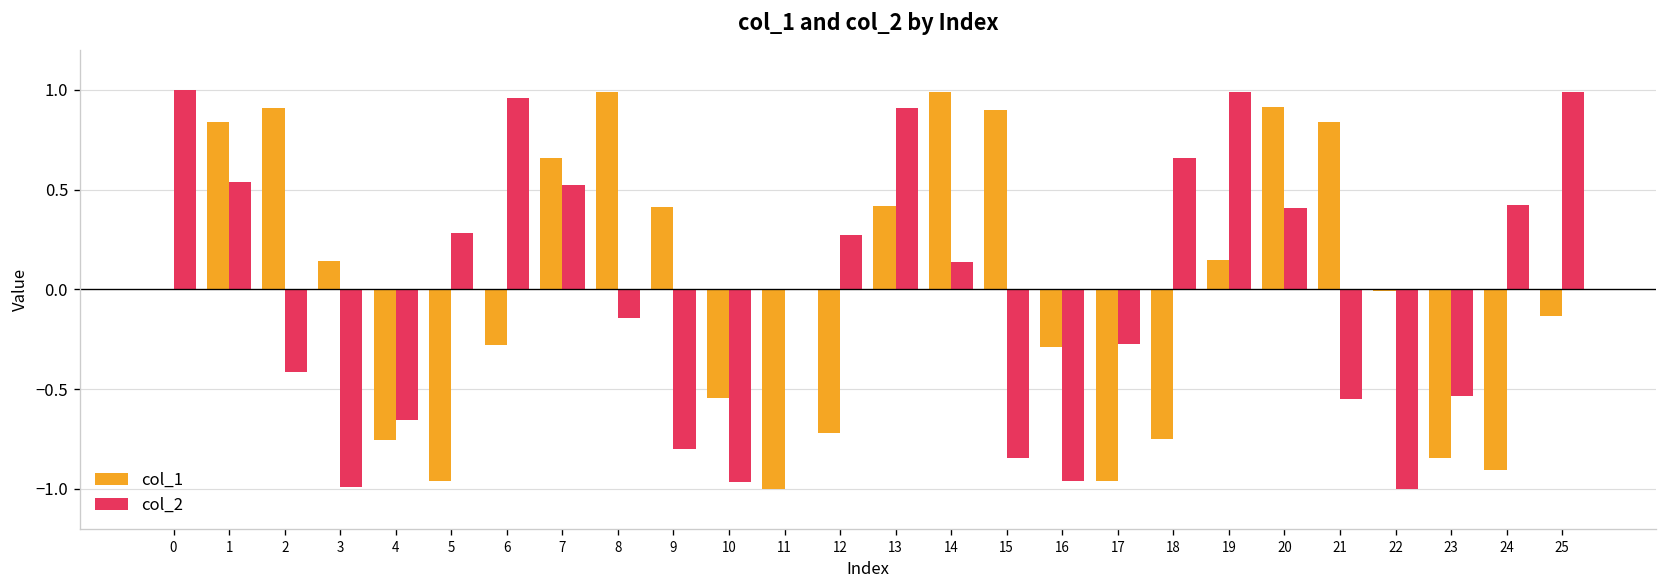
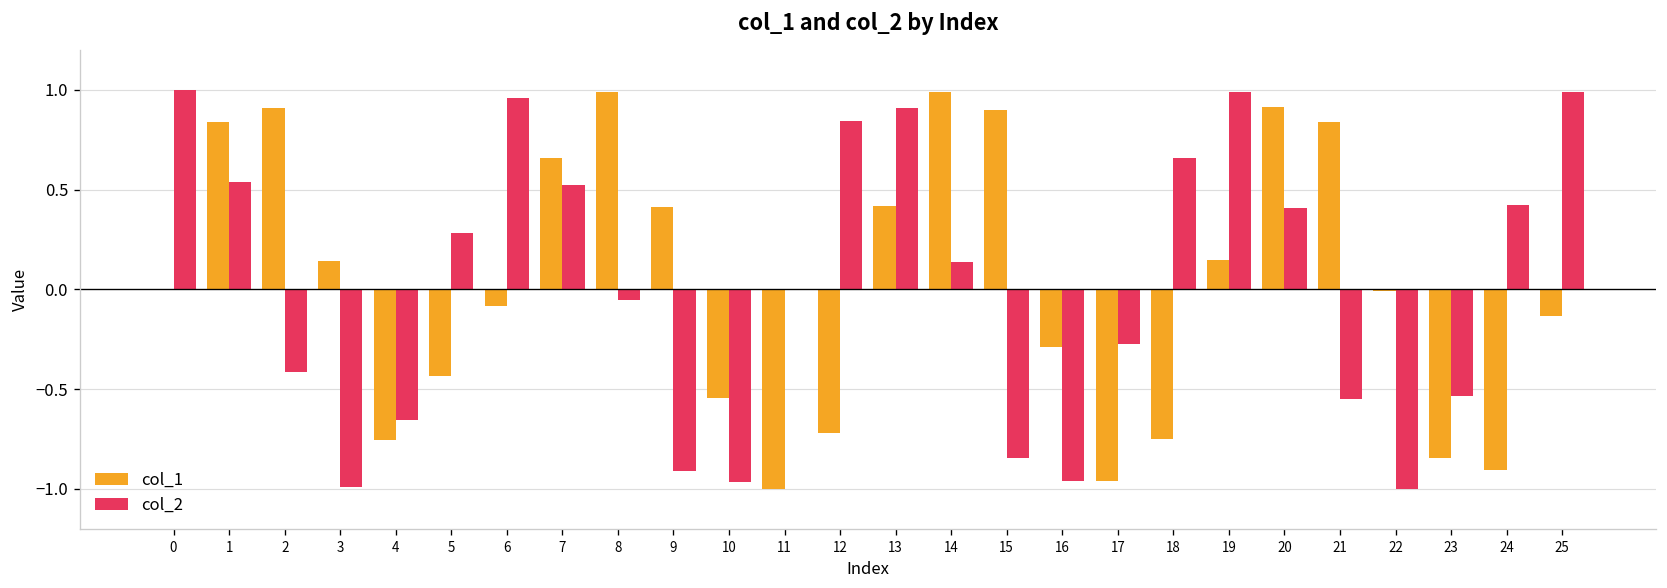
  {
    "col_1": {
      "0": 0.00,
      "1": 0.84,
      "2": 0.91,
      "3": 0.14,
      "4": -0.76,
-     "5": -0.96,
-     "6": -0.28,
+     "5": -0.44,
+     "6": -0.08,
      "7": 0.66,
      "8": 0.99,
      "9": 0.41,
      "10": -0.54,
      "11": -1.00,
      "12": -0.72,
      "13": 0.42,
      "14": 0.99,
      "15": 0.90,
      "16": -0.29,
      "17": -0.96,
      "18": -0.75,
      "19": 0.15,
      "20": 0.91,
      "21": 0.84,
      "23": -0.85,
      "24": -0.91,
      "25": -0.13
    },
    "col_2": {
      "0": 1.00,
      "1": 0.54,
      "2": -0.42,
      "3": -0.99,
      "4": -0.65,
      "5": 0.28,
      "6": 0.96,
      "7": 0.52,
-     "8": -0.15,
-     "9": -0.80,
+     "8": -0.05,
+     "9": -0.91,
      "10": -0.96,
-     "12": 0.27,
+     "12": 0.84,
      "13": 0.91,
      "14": 0.14,
      "15": -0.84,
      "16": -0.96,
      "17": -0.28,
      "18": 0.66,
      "19": 0.99,
      "20": 0.41,
      "21": -0.55,
      "22": -1.00,
      "23": -0.53,
      "24": 0.42,
      "25": 0.99
    }
  }
